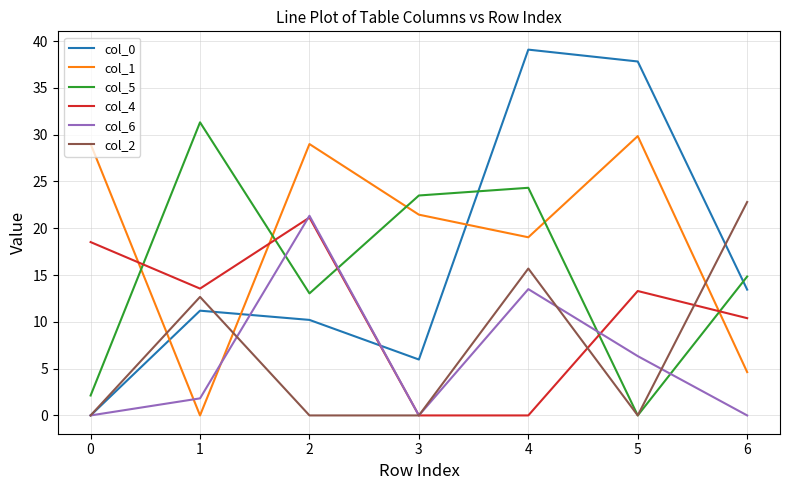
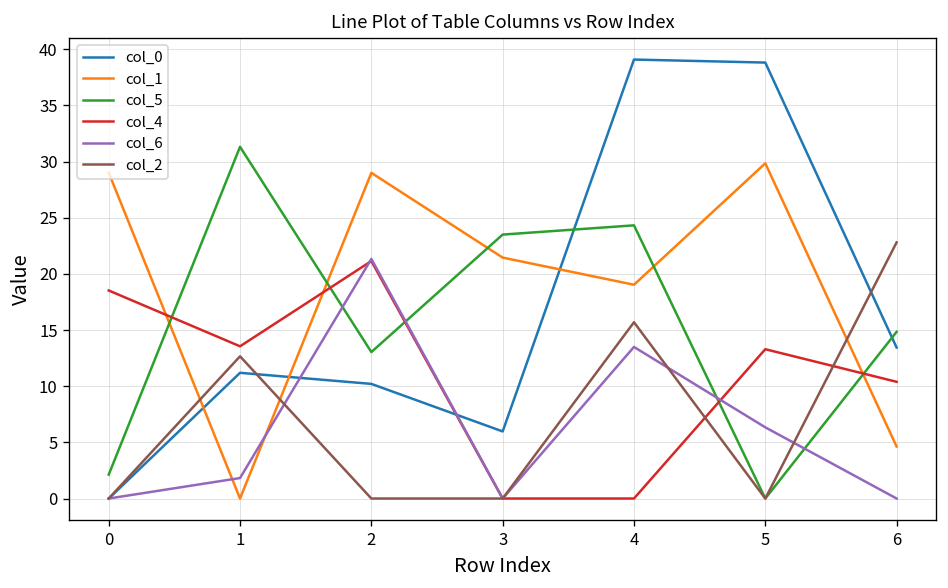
  {
    "col_0": {
      "1": 11,
      "2": 10,
      "3": 6,
      "4": 39,
-     "5": 38,
+     "5": 39,
      "6": 13
    },
    "col_1": {
      "1": 0,
      "2": 29,
      "3": 21,
      "4": 19,
      "5": 30,
      "6": 5
    },
    "col_5": {
      "0": 2,
      "1": 31,
      "2": 13,
      "3": 24,
      "4": 24,
      "6": 15
    },
    "col_4": {
      "0": 19,
      "1": 14,
      "4": 0,
      "5": 13,
      "6": 10
    },
    "col_6": {
      "1": 2,
      "4": 13,
      "5": 6,
      "6": 0
    },
    "col_2": {
      "1": 13,
      "2": 0,
      "4": 16,
      "6": 23
    }
  }
